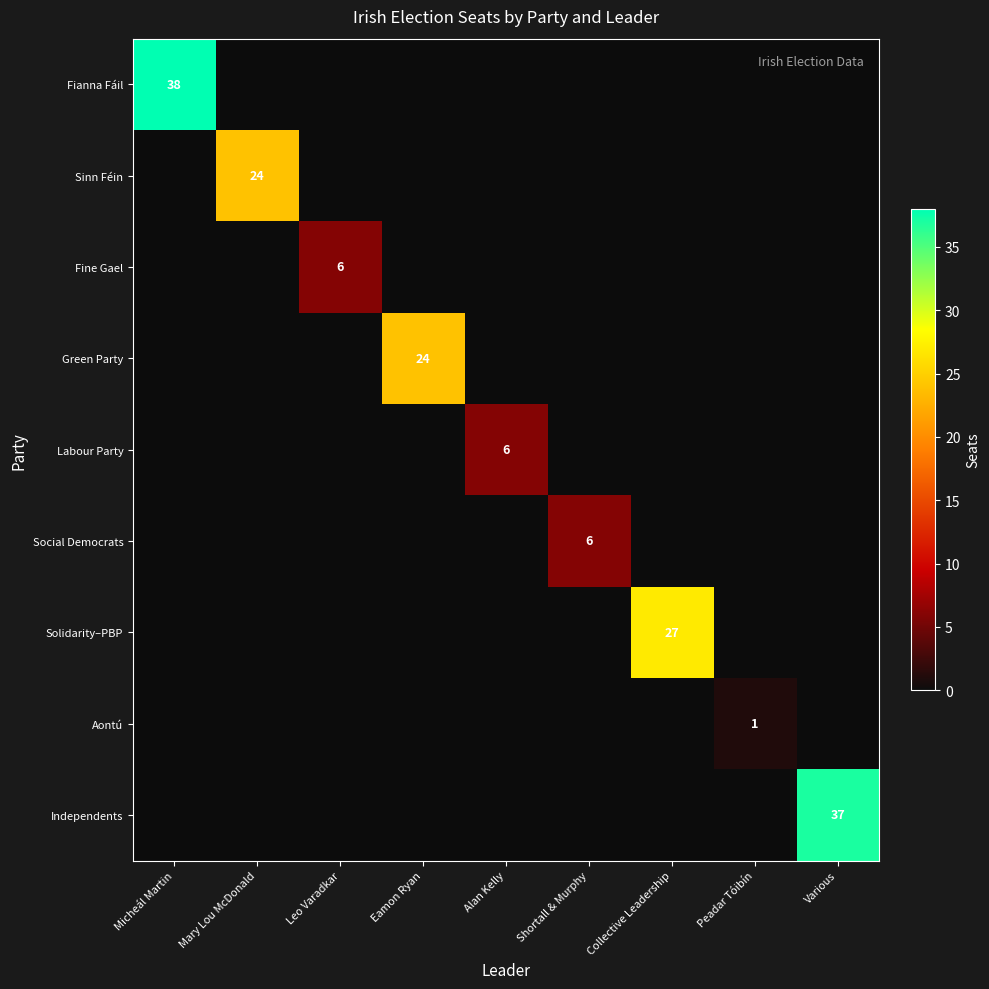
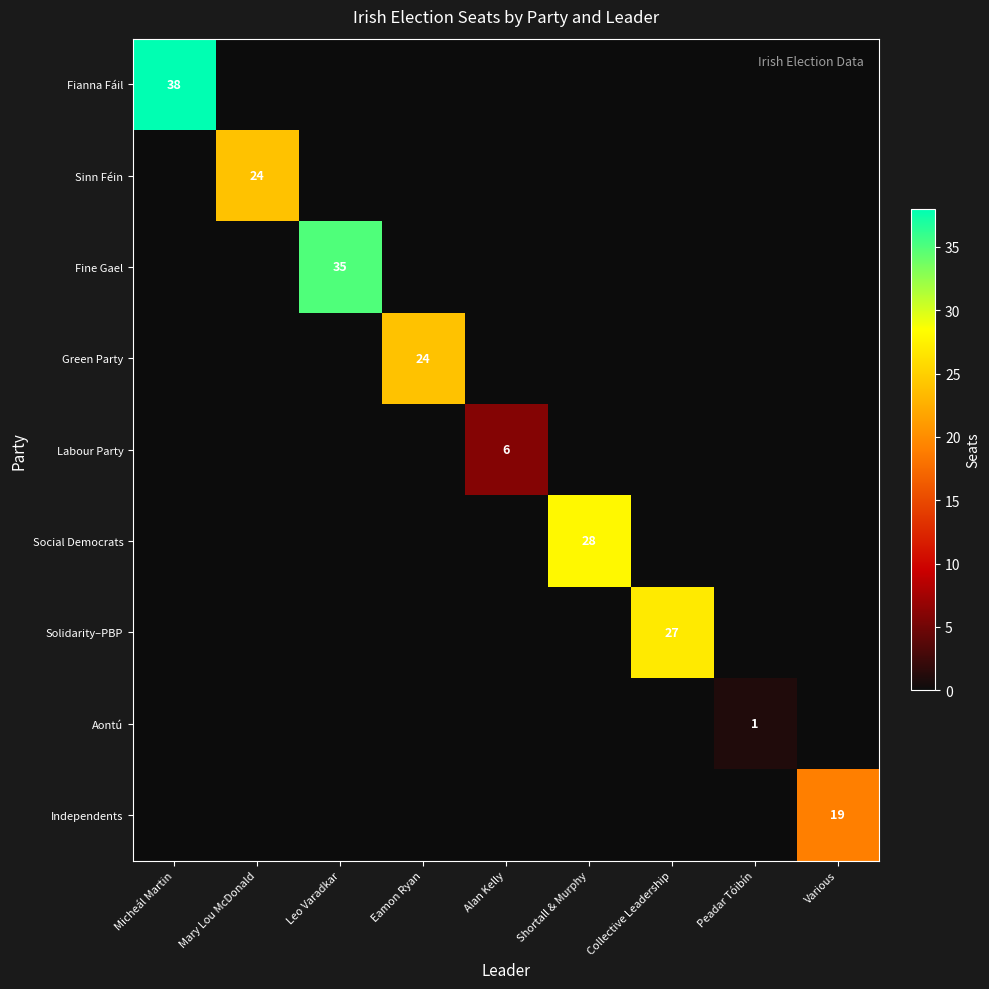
  {
    "Fianna Fáil": {
      "Micheál Martin": 38
    },
    "Sinn Féin": {
      "Mary Lou McDonald": 24
    },
    "Fine Gael": {
-     "Leo Varadkar": 6
+     "Leo Varadkar": 35
    },
    "Green Party": {
      "Eamon Ryan": 24
    },
    "Labour Party": {
      "Alan Kelly": 6
    },
    "Social Democrats": {
-     "Shortall & Murphy": 6
+     "Shortall & Murphy": 28
    },
    "Solidarity–PBP": {
      "Collective Leadership": 27
    },
    "Aontú": {
      "Peadar Tóibín": 1
    },
    "Independents": {
-     "Various": 37
+     "Various": 19
    }
  }
